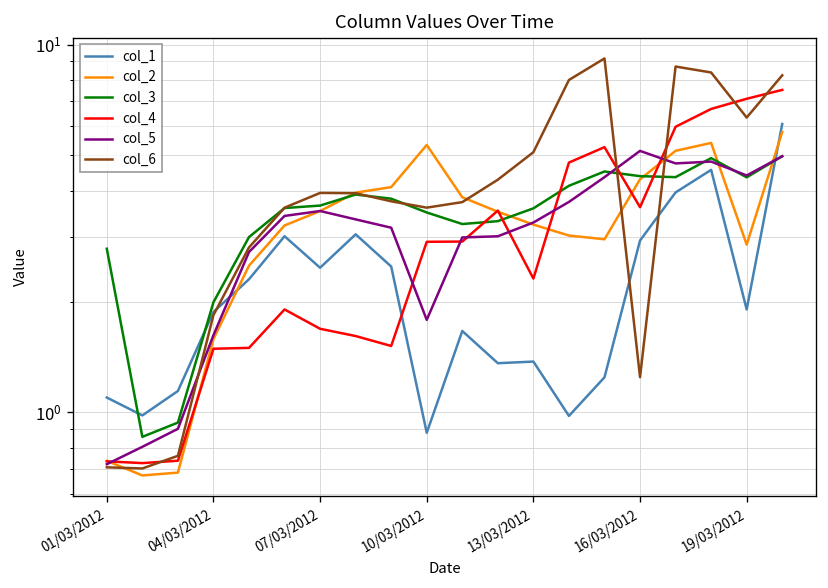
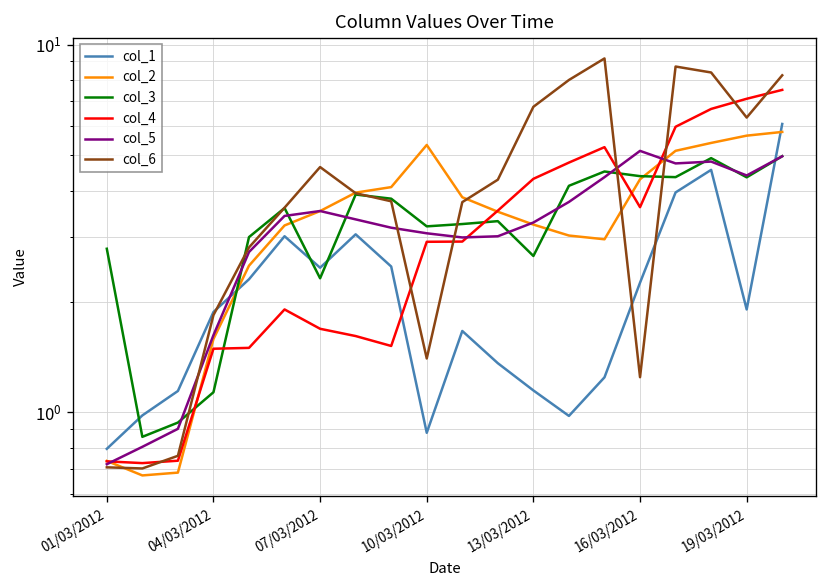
  {
    "col_1": {
-     "01/03/2012": 1.10,
+     "01/03/2012": 0.80,
      "04/03/2012": 1.9,
      "07/03/2012": 2.5,
      "10/03/2012": 0.88,
-     "13/03/2012": 1.4,
-     "16/03/2012": 2.9,
+     "13/03/2012": 1.15,
+     "16/03/2012": 2.3,
      "19/03/2012": 1.9
    },
    "col_2": {
      "04/03/2012": 1.6,
      "10/03/2012": 5.3,
      "16/03/2012": 4.3,
-     "19/03/2012": 2.9
+     "19/03/2012": 5.7
    },
    "col_3": {
      "01/03/2012": 2.8,
-     "04/03/2012": 2.0,
-     "07/03/2012": 3.6,
-     "10/03/2012": 3.5,
-     "13/03/2012": 3.6,
+     "04/03/2012": 1.13,
+     "07/03/2012": 2.3,
+     "10/03/2012": 3.2,
+     "13/03/2012": 2.7,
      "16/03/2012": 4.4
    },
    "col_4": {
      "04/03/2012": 1.5,
      "07/03/2012": 1.7,
      "10/03/2012": 2.9,
-     "13/03/2012": 2.3,
+     "13/03/2012": 4.3,
      "16/03/2012": 3.6,
      "19/03/2012": 7.1
    },
    "col_5": {
      "04/03/2012": 1.6,
-     "10/03/2012": 1.8,
+     "10/03/2012": 3.1,
      "16/03/2012": 5.1
    },
    "col_6": {
      "01/03/2012": 0.7,
      "04/03/2012": 1.8,
-     "07/03/2012": 3.9,
-     "10/03/2012": 3.6,
-     "13/03/2012": 5.1,
+     "07/03/2012": 4.6,
+     "10/03/2012": 1.4,
+     "13/03/2012": 6.8,
      "16/03/2012": 1.25,
      "19/03/2012": 6.3
    }
  }
